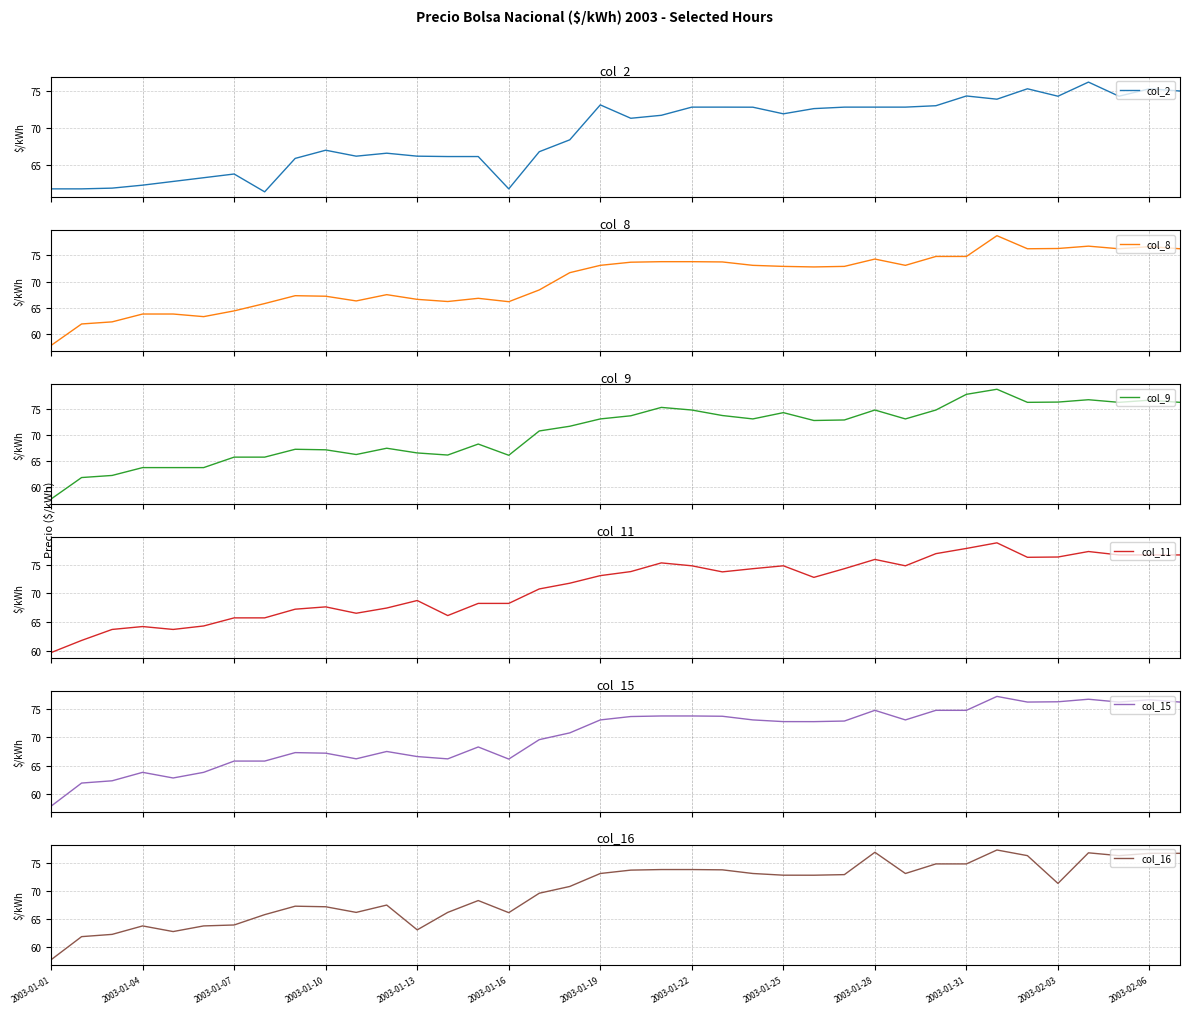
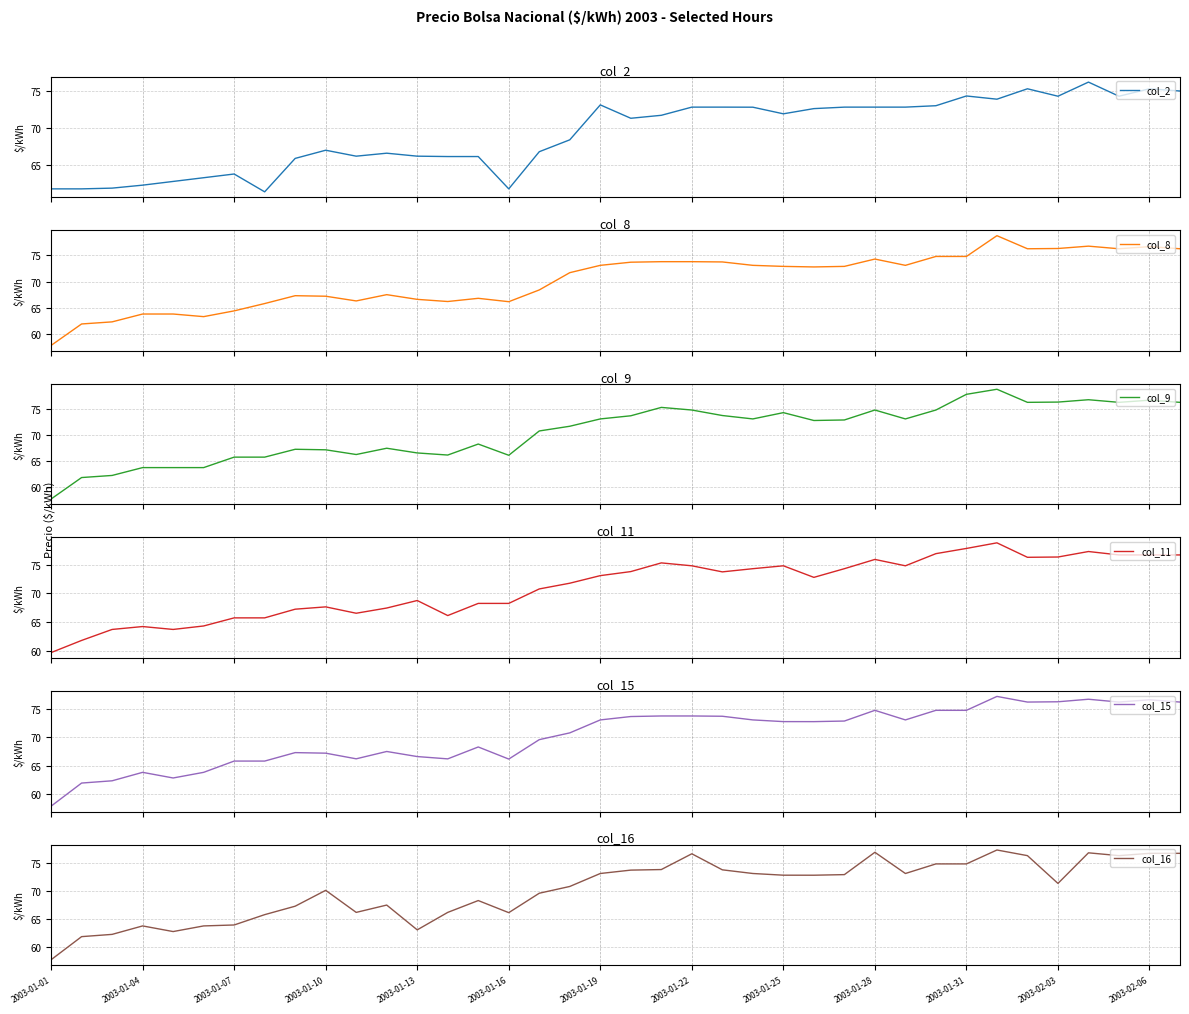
  {
    "col_16": {
      "2003-01-01": 58,
      "2003-01-04": 64,
      "2003-01-07": 64,
-     "2003-01-10": 67,
+     "2003-01-10": 70,
      "2003-01-13": 63,
      "2003-01-16": 66,
      "2003-01-19": 73,
-     "2003-01-22": 74,
+     "2003-01-22": 77,
      "2003-01-25": 73,
      "2003-01-28": 77,
      "2003-01-31": 75,
      "2003-02-03": 71
    }
  }
